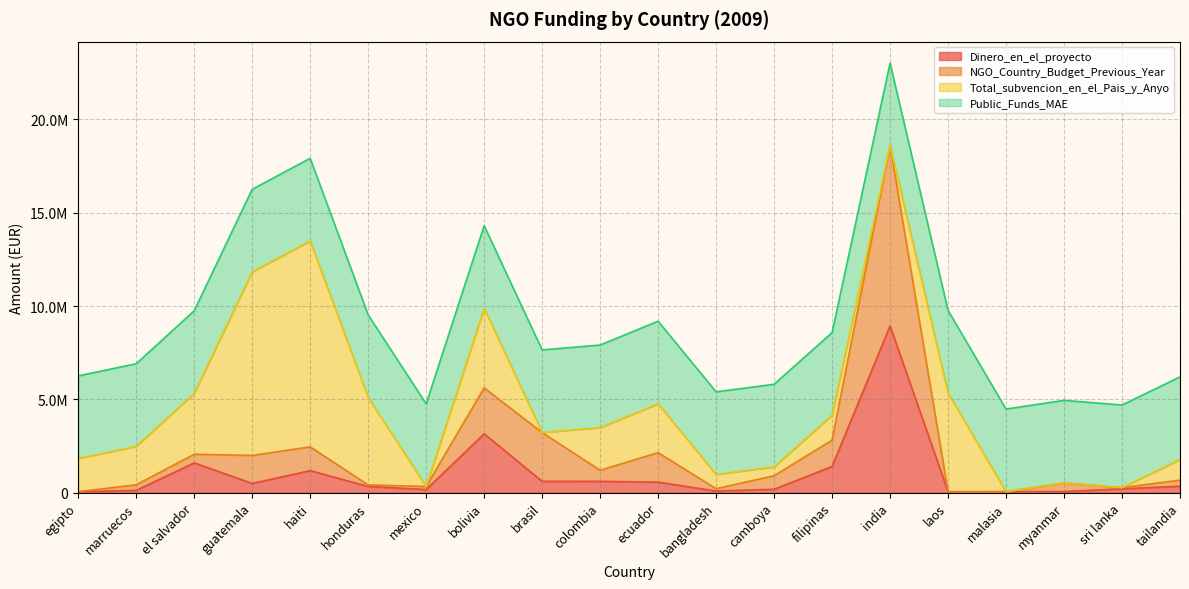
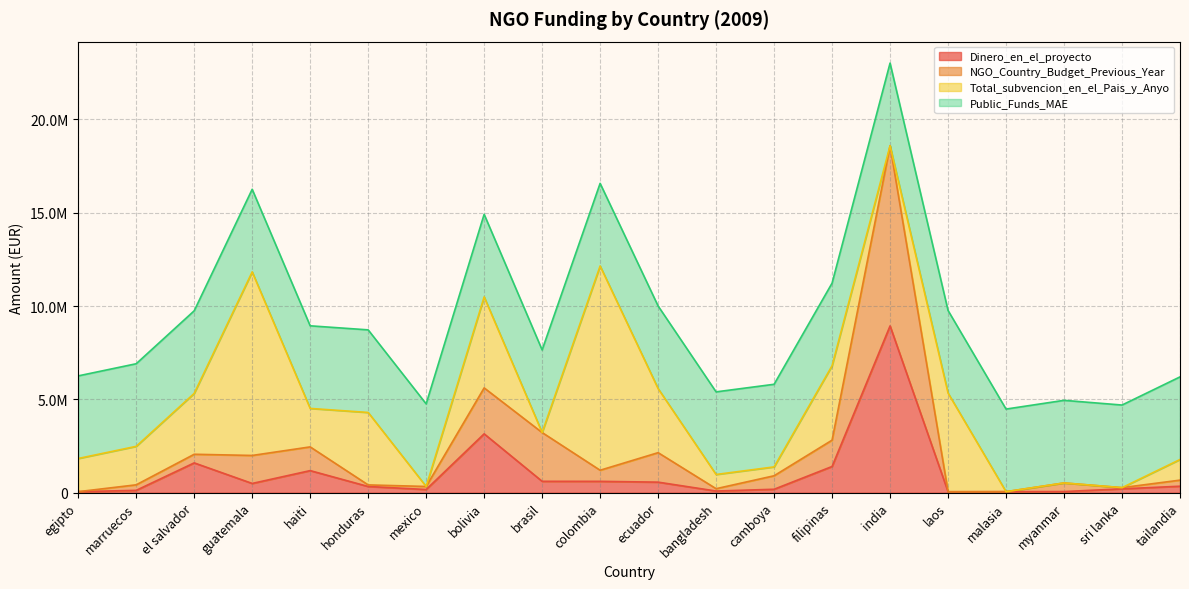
  {
    "Total_subvencion_en_el_Pais_y_Anyo": {
      "egipto": 1800000,
      "marruecos": 2100000,
      "el salvador": 3300000,
      "guatemala": 9800000,
-     "haiti": 11000000,
-     "honduras": 4700000,
-     "bolivia": 4300000,
-     "colombia": 2300000,
-     "ecuador": 2600000,
+     "haiti": 2100000,
+     "honduras": 3900000,
+     "bolivia": 4900000,
+     "colombia": 10900000,
+     "ecuador": 3400000,
      "bangladesh": 800000,
      "camboya": 500000,
-     "filipinas": 1300000,
+     "filipinas": 4000000,
      "laos": 5300000,
      "tailandia": 1100000
    },
    "Public_Funds_MAE": {
      "egipto": 4400000,
      "marruecos": 4400000,
      "el salvador": 4400000,
      "guatemala": 4400000,
      "haiti": 4400000,
      "honduras": 4400000,
      "mexico": 4400000,
      "bolivia": 4400000,
      "brasil": 4400000,
      "colombia": 4400000,
      "ecuador": 4400000,
      "bangladesh": 4400000,
      "camboya": 4400000,
      "filipinas": 4400000,
      "india": 4400000,
      "laos": 4400000,
      "malasia": 4400000,
      "myanmar": 4400000,
      "sri lanka": 4400000,
      "tailandia": 4400000
    }
  }
